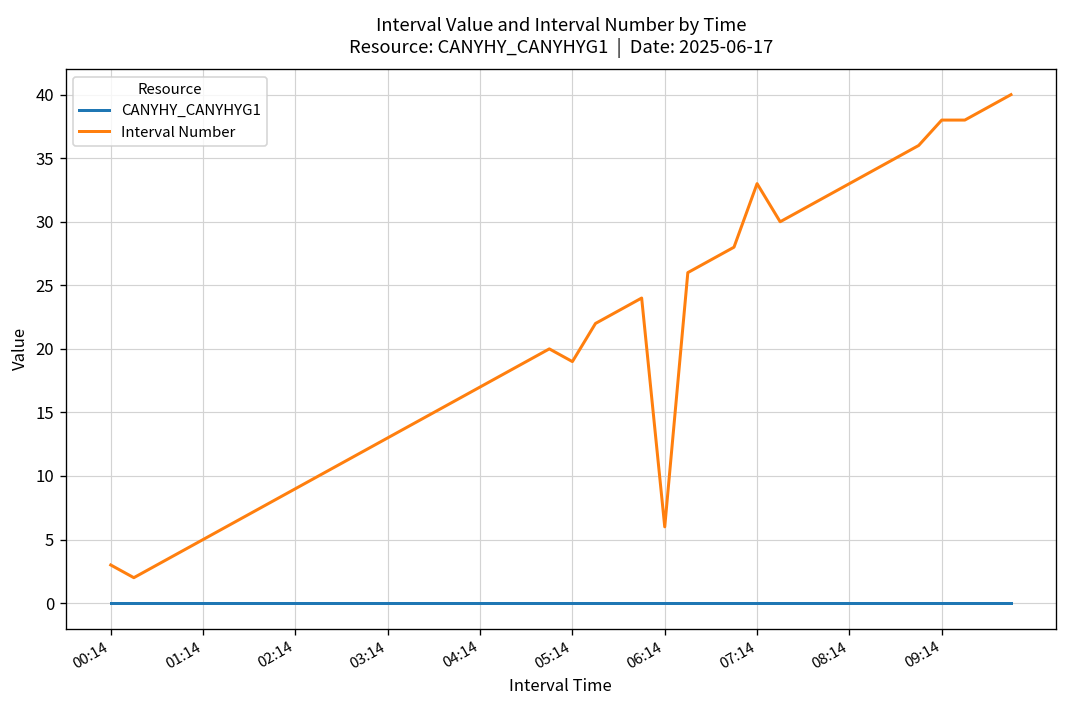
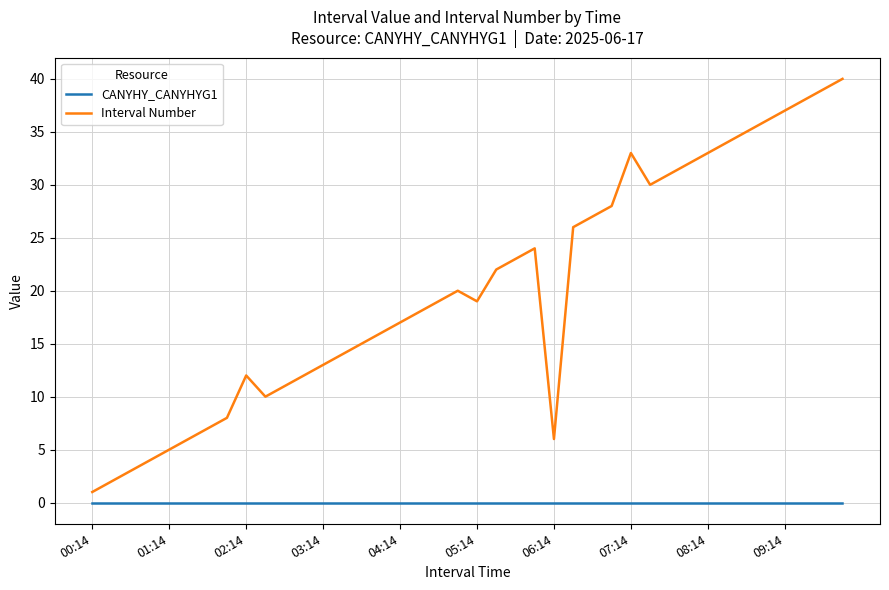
  {
    "CANYHY_CANYHYG1": {
      "00:14": 0,
      "01:14": 0,
      "02:14": 0,
      "03:14": 0,
      "04:14": 0,
      "05:14": 0,
      "06:14": 0,
      "07:14": 0,
      "08:14": 0,
      "09:14": 0
    },
    "Interval Number": {
-     "00:14": 3,
+     "00:14": 1,
      "01:14": 5,
-     "02:14": 9,
+     "02:14": 12,
      "03:14": 13,
      "04:14": 17,
      "05:14": 19,
      "06:14": 6,
      "07:14": 33,
      "08:14": 33,
-     "09:14": 38
+     "09:14": 37
    }
  }
